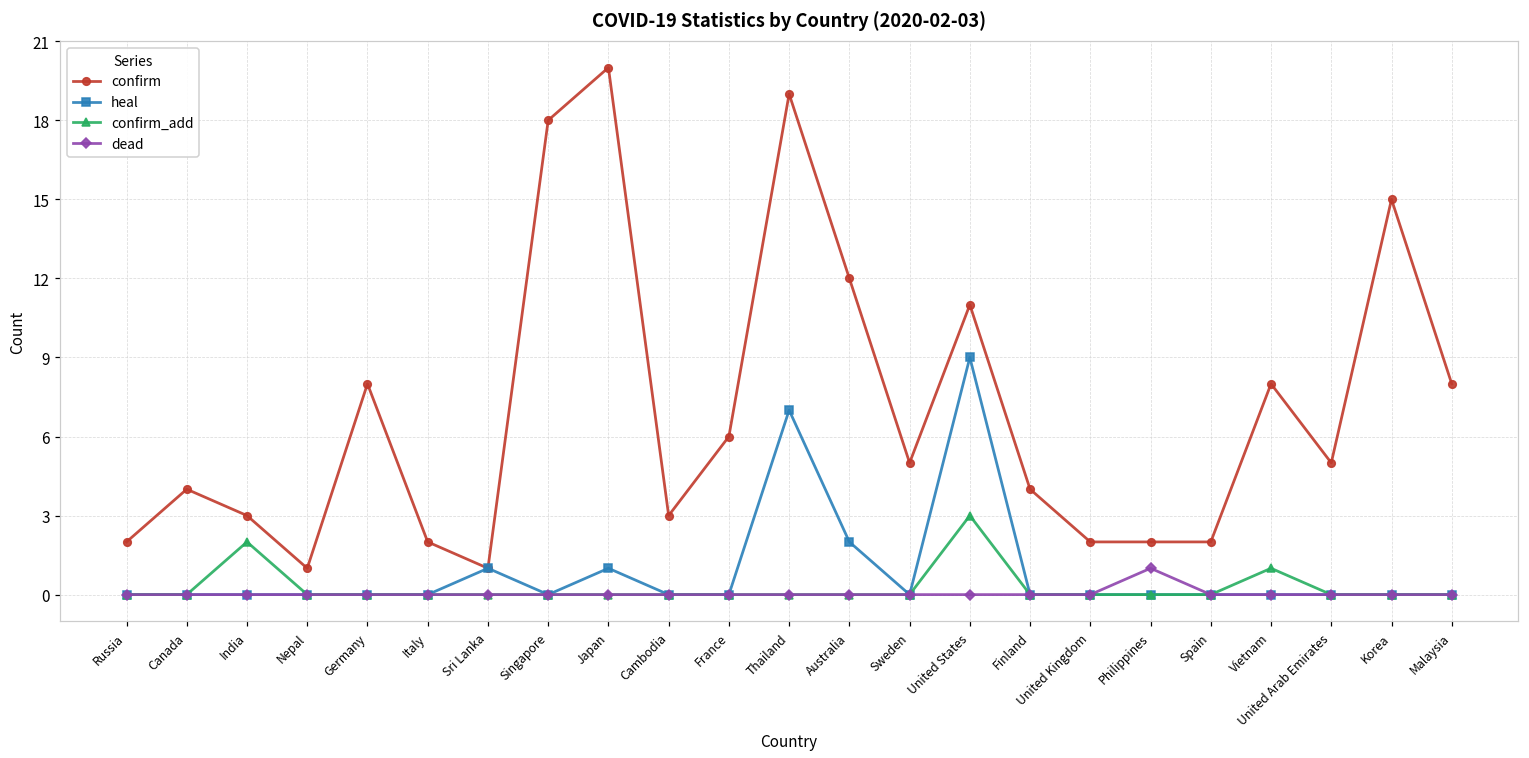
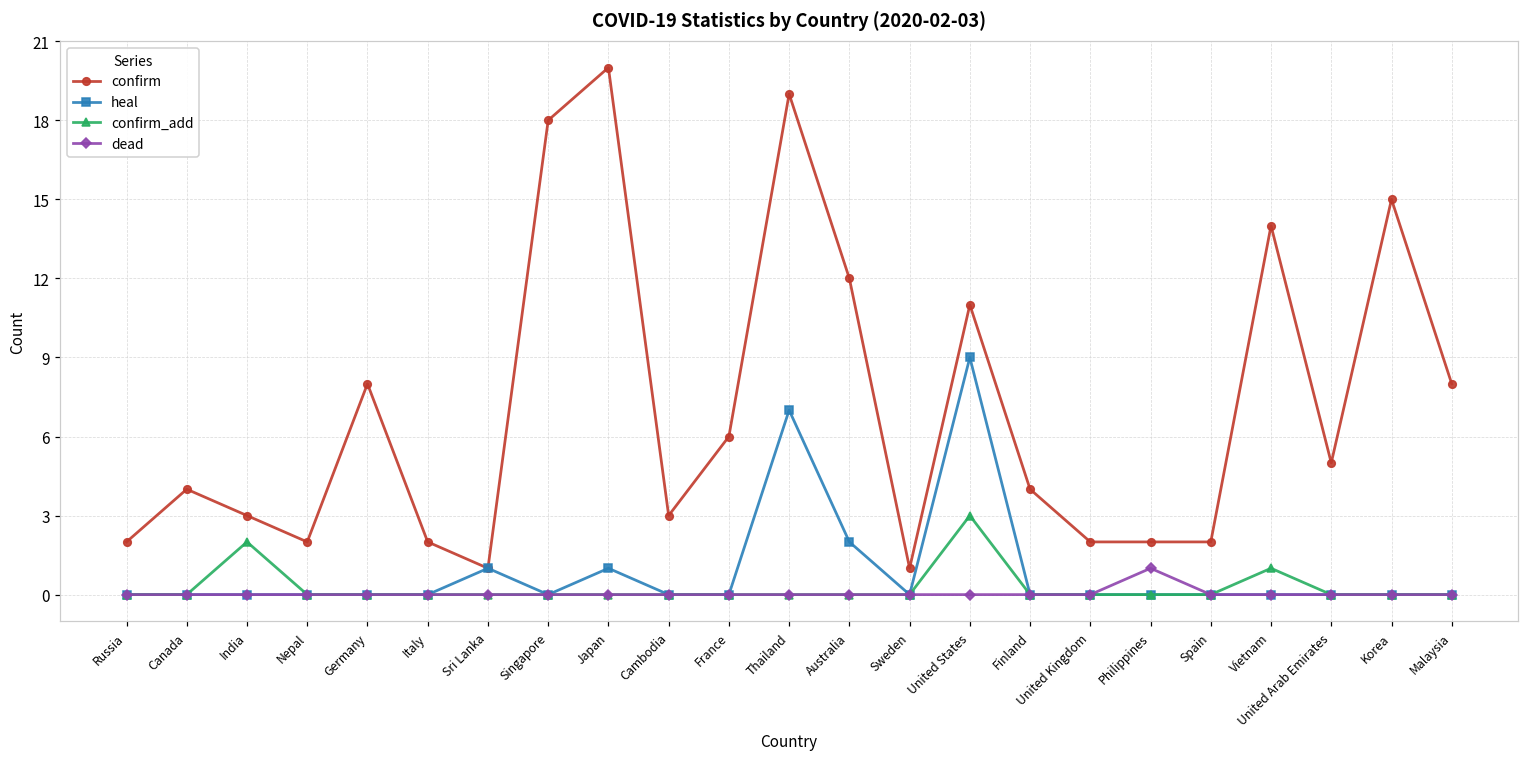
  {
    "confirm": {
      "Russia": 2,
      "Canada": 4,
      "India": 3,
-     "Nepal": 1,
+     "Nepal": 2,
      "Germany": 8,
      "Italy": 2,
      "Singapore": 18,
      "Japan": 20,
      "Cambodia": 3,
      "France": 6,
      "Thailand": 19,
      "Australia": 12,
-     "Sweden": 5,
+     "Sweden": 1,
      "United States": 11,
      "Finland": 4,
      "United Kingdom": 2,
      "Philippines": 2,
      "Spain": 2,
-     "Vietnam": 8,
+     "Vietnam": 14,
      "United Arab Emirates": 5,
      "Korea": 15,
      "Malaysia": 8
    },
    "heal": {
      "Japan": 1,
      "Thailand": 7,
      "Australia": 2,
      "United States": 9
    },
    "confirm_add": {
      "India": 2,
      "United States": 3,
      "Vietnam": 1
    },
    "dead": {
      "United States": 0,
      "Philippines": 1
    }
  }
